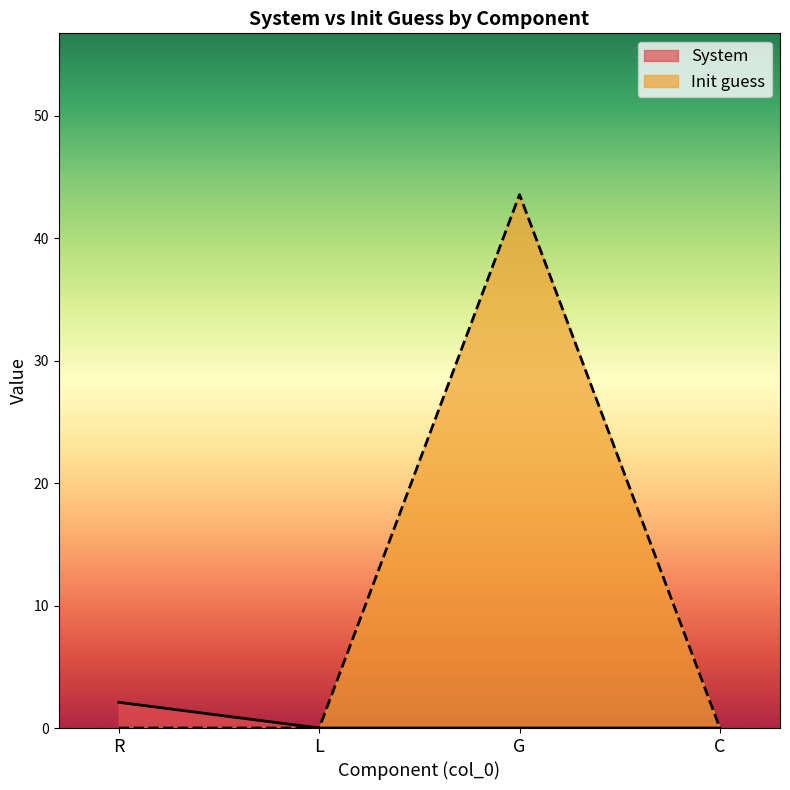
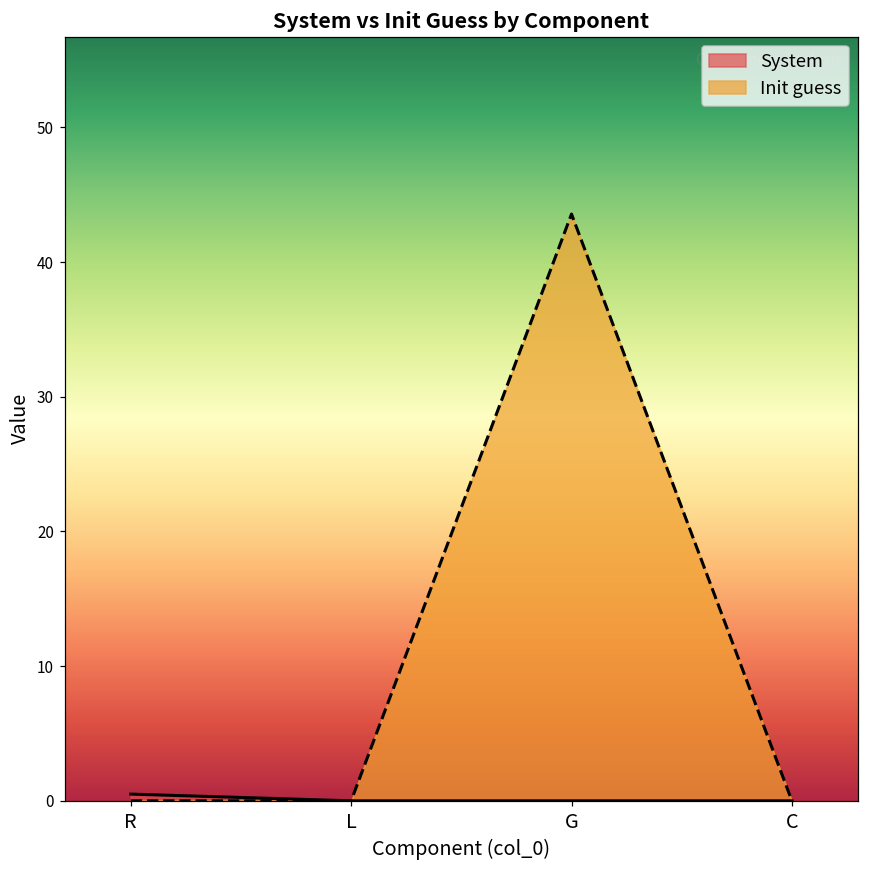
  {
    "System": {
-     "R": 2.1,
+     "R": 0.5,
      "G": 0.0
    },
    "Init guess": {
      "R": 0.0,
      "G": 43.6
    }
  }
